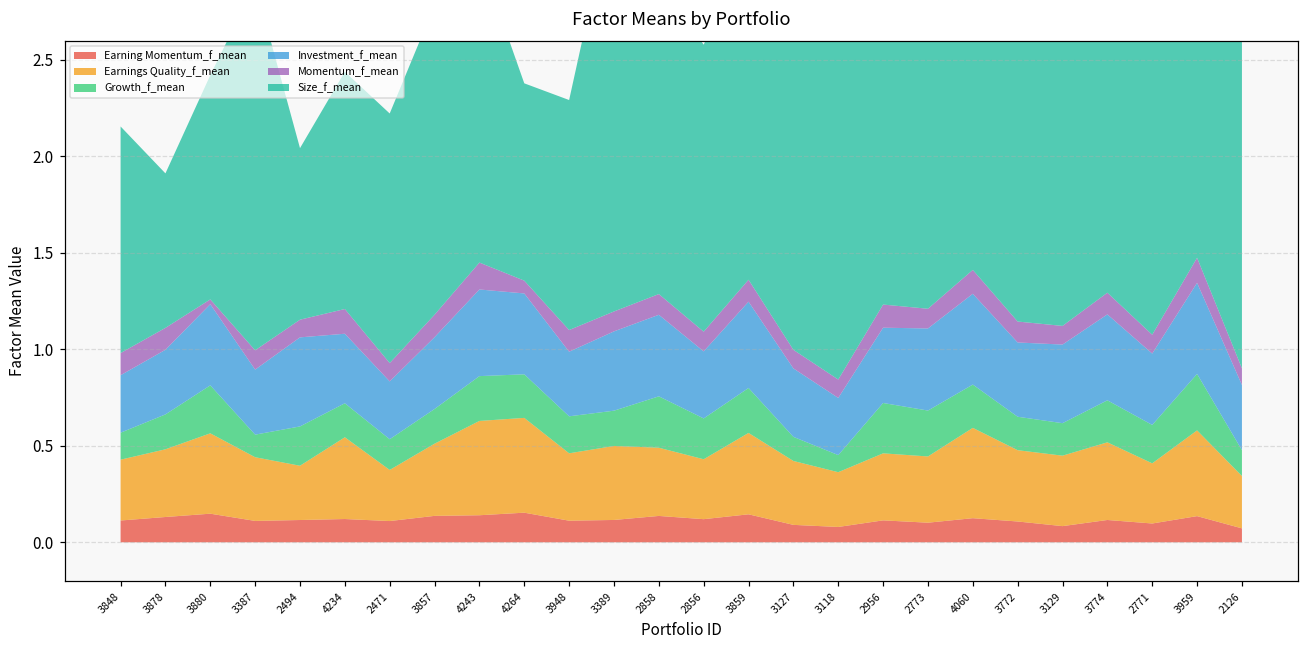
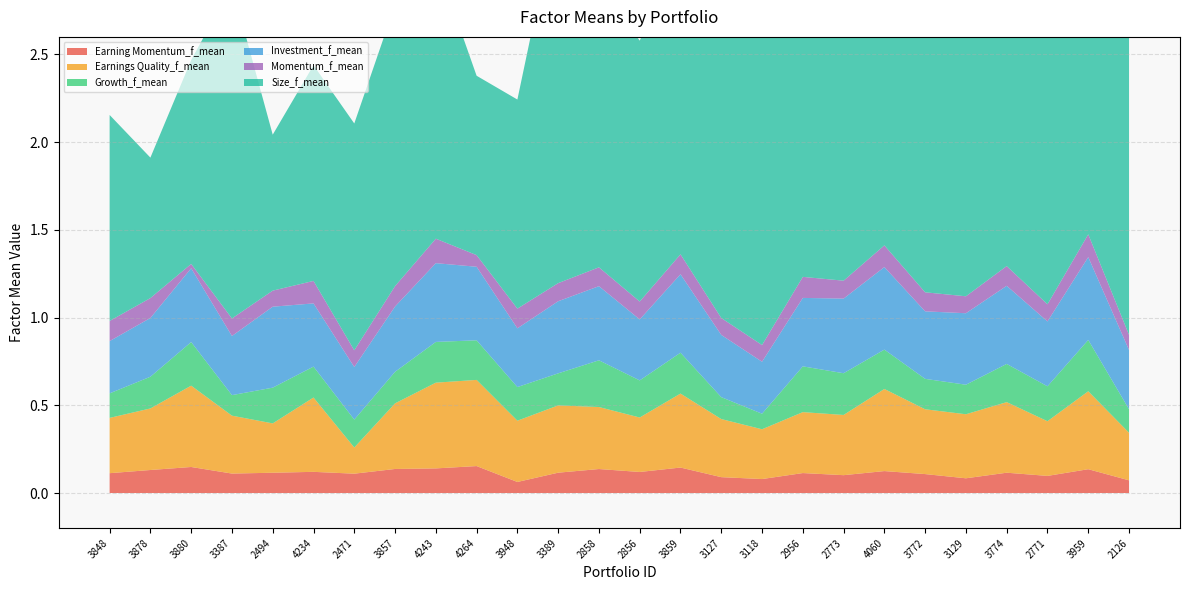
  {
    "Earning Momentum_f_mean": {
      "3848": 0.11,
      "3878": 0.13,
      "3880": 0.15,
      "3387": 0.11,
      "2494": 0.12,
      "4234": 0.12,
      "2471": 0.11,
      "3857": 0.14,
      "4243": 0.14,
      "4264": 0.15,
-     "3948": 0.11,
+     "3948": 0.06,
      "3389": 0.12,
      "2858": 0.14,
      "2856": 0.12,
      "3859": 0.15,
      "3127": 0.09,
      "3118": 0.08,
      "2956": 0.11,
      "2773": 0.10,
      "4060": 0.13,
      "3772": 0.11,
      "3129": 0.08,
      "3774": 0.12,
      "2771": 0.10,
      "3959": 0.14,
      "2126": 0.07
    },
    "Earnings Quality_f_mean": {
      "3848": 0.32,
      "3878": 0.35,
-     "3880": 0.42,
+     "3880": 0.46,
      "3387": 0.33,
      "2494": 0.28,
      "4234": 0.42,
-     "2471": 0.26,
+     "2471": 0.15,
      "3857": 0.37,
      "4243": 0.49,
      "4264": 0.49,
      "3948": 0.35,
      "3389": 0.38,
      "2858": 0.35,
      "2856": 0.31,
      "3859": 0.42,
      "3127": 0.33,
      "3118": 0.28,
      "2956": 0.35,
      "2773": 0.34,
      "4060": 0.47,
      "3772": 0.37,
      "3129": 0.37,
      "3774": 0.40,
      "2771": 0.31,
      "3959": 0.44,
      "2126": 0.27
    },
    "Investment_f_mean": {
      "3848": 0.30,
      "3878": 0.33,
      "3880": 0.42,
      "3387": 0.34,
      "2494": 0.46,
      "4234": 0.36,
      "2471": 0.30,
      "3857": 0.37,
      "4243": 0.45,
      "4264": 0.42,
      "3948": 0.33,
      "3389": 0.41,
      "2858": 0.42,
      "2856": 0.35,
      "3859": 0.45,
      "3127": 0.35,
      "3118": 0.30,
      "2956": 0.39,
      "2773": 0.43,
      "4060": 0.47,
      "3772": 0.38,
      "3129": 0.41,
      "3774": 0.45,
      "2771": 0.37,
      "3959": 0.47,
      "2126": 0.34
    },
    "Momentum_f_mean": {
      "3848": 0.11,
      "3878": 0.11,
      "3880": 0.02,
      "3387": 0.10,
      "2494": 0.09,
      "4234": 0.13,
      "2471": 0.10,
      "3857": 0.12,
      "4243": 0.14,
      "4264": 0.07,
      "3948": 0.11,
      "3389": 0.10,
      "2858": 0.11,
      "2856": 0.10,
      "3859": 0.11,
      "3127": 0.10,
      "3118": 0.10,
      "2956": 0.12,
      "2773": 0.10,
      "4060": 0.12,
      "3772": 0.11,
      "3129": 0.10,
      "3774": 0.11,
      "2771": 0.10,
      "3959": 0.13,
      "2126": 0.09
    }
  }
